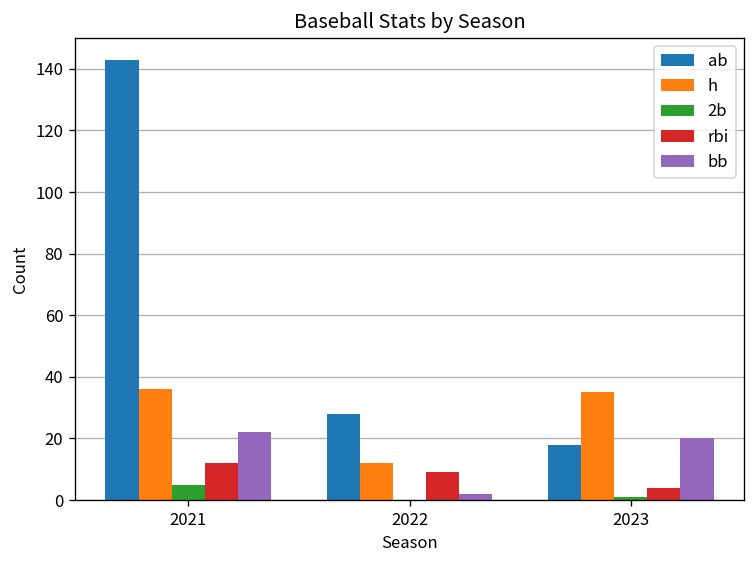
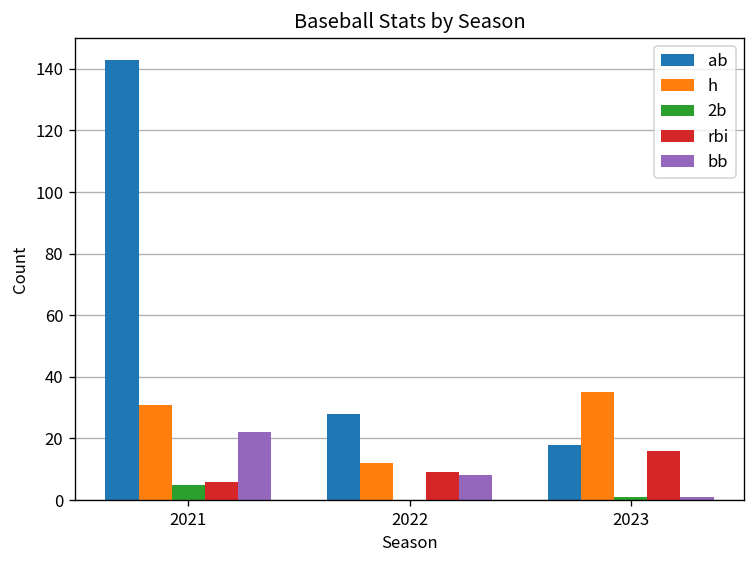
  {
    "ab": {
      "2021": 143,
      "2022": 28,
      "2023": 18
    },
    "h": {
-     "2021": 36,
+     "2021": 31,
      "2022": 12,
      "2023": 35
    },
    "2b": {
      "2021": 5,
      "2022": 0,
      "2023": 1
    },
    "rbi": {
-     "2021": 12,
+     "2021": 6,
      "2022": 9,
-     "2023": 4
+     "2023": 16
    },
    "bb": {
      "2021": 22,
-     "2022": 2,
-     "2023": 20
+     "2022": 8,
+     "2023": 1
    }
  }
